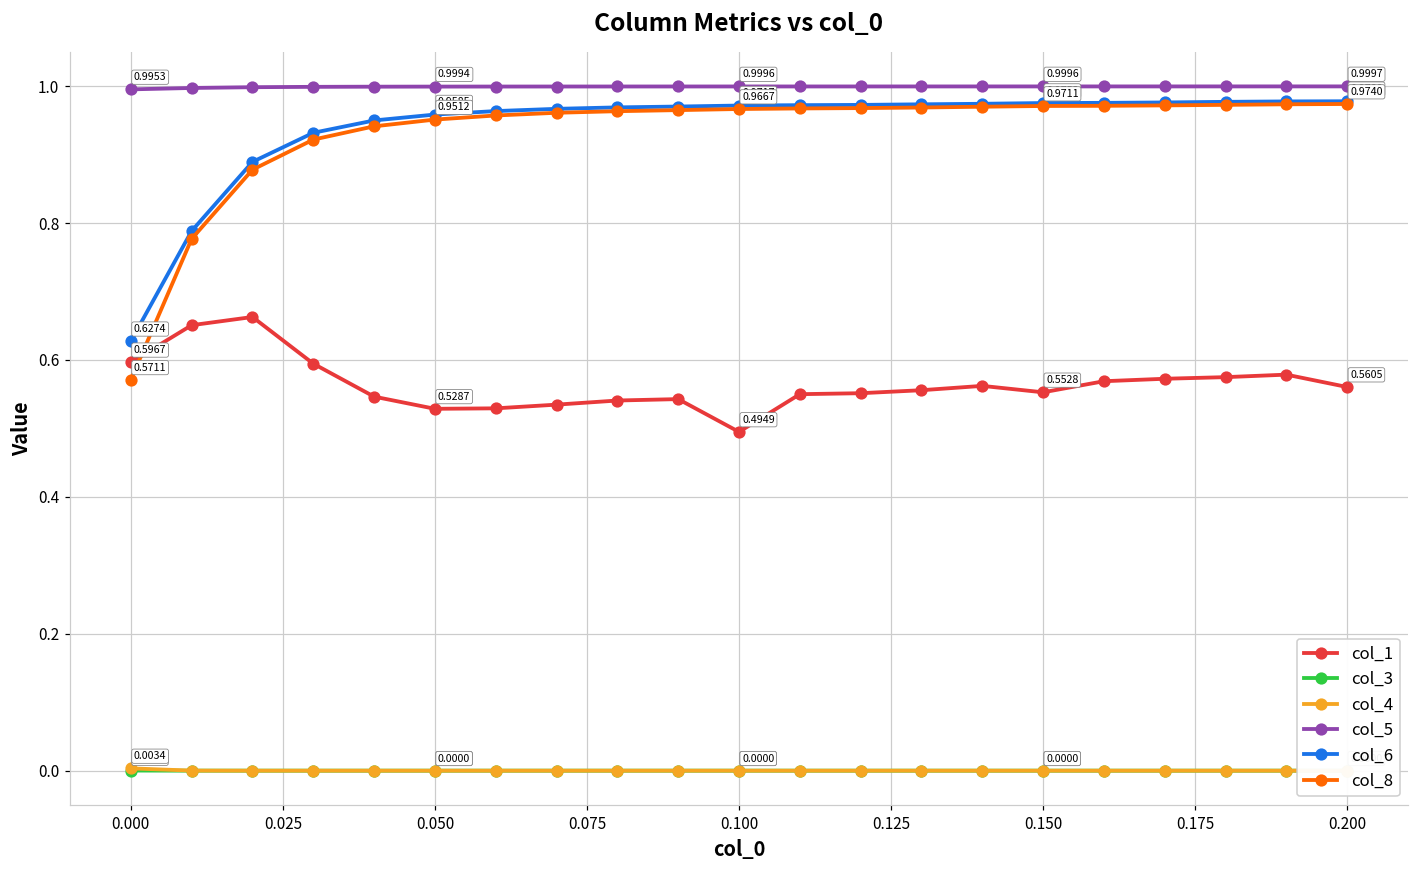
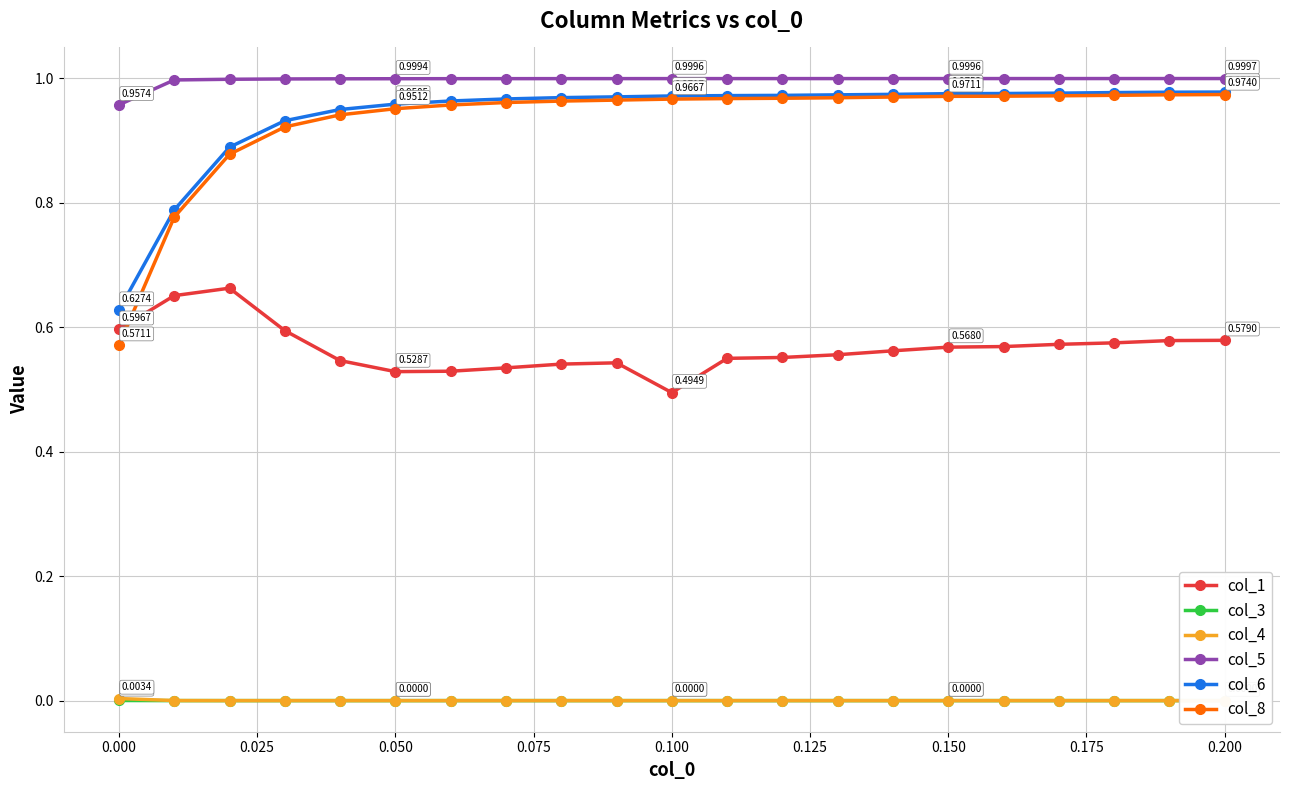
  {
    "col_1": {
-     "0.150": 0.5528,
-     "0.200": 0.5605
+     "0.150": 0.5680,
+     "0.200": 0.5790
    },
    "col_5": {
-     "0.000": 0.9953
+     "0.000": 0.9574
    }
  }
